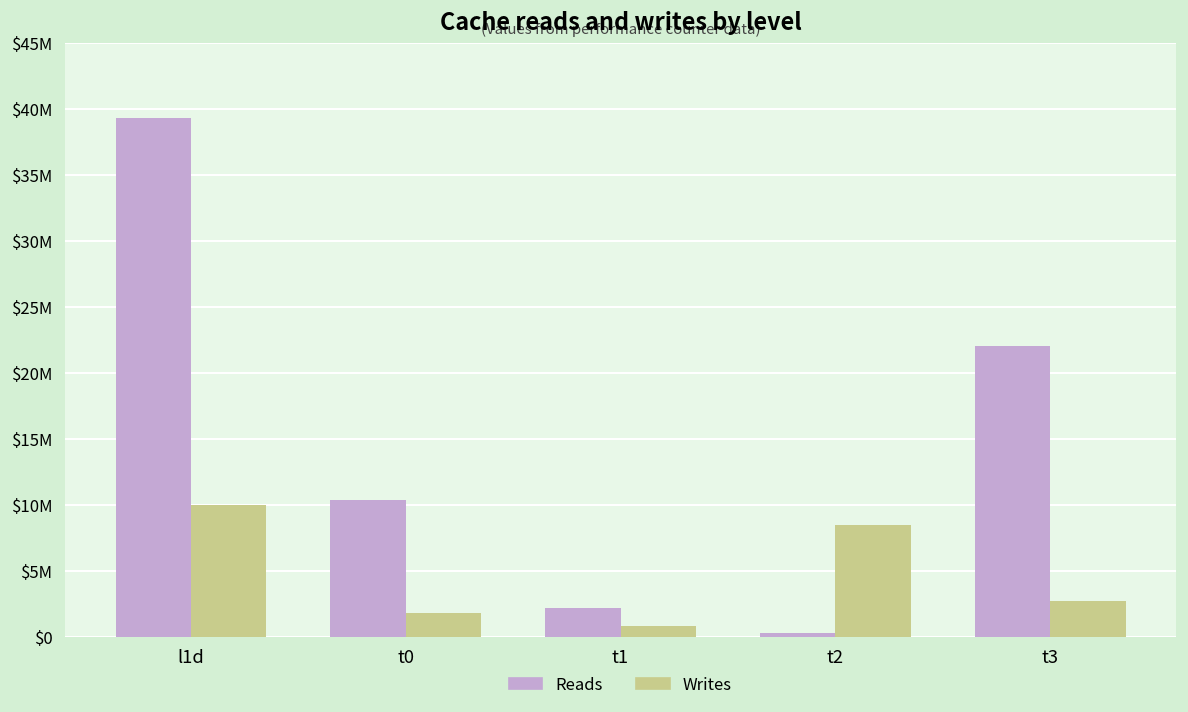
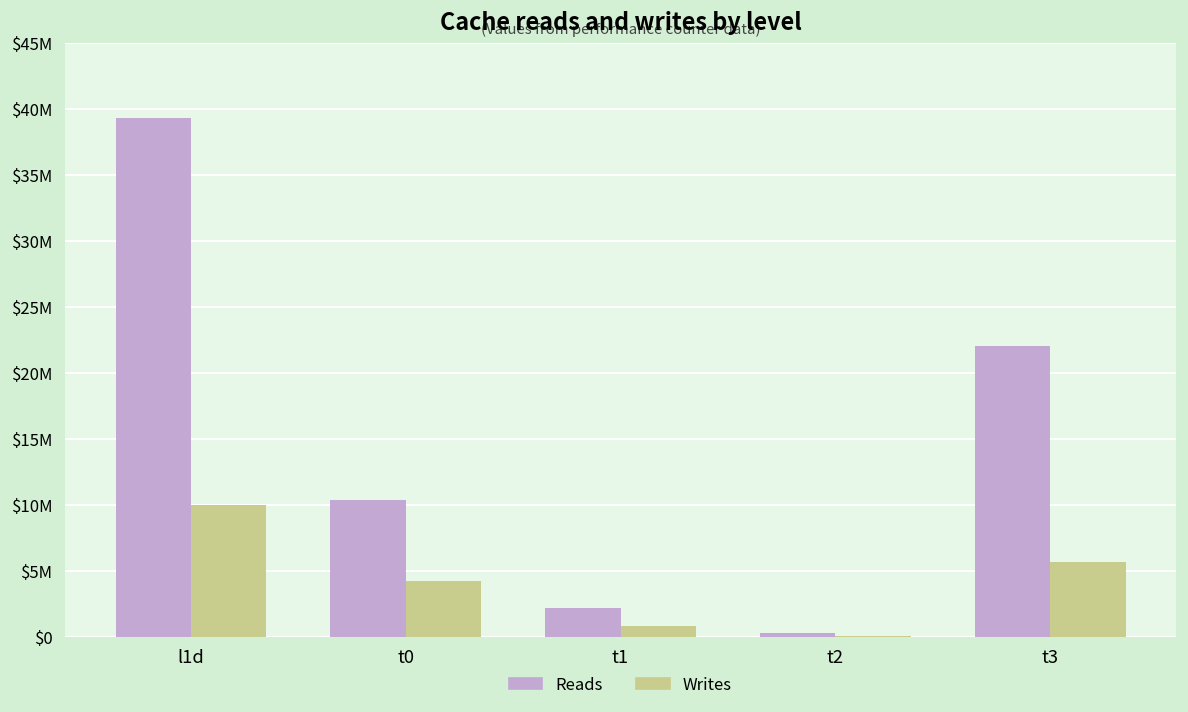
  {
    "Reads": {
      "l1d": "$39300000",
      "t0": "$10400000",
      "t1": "$2200000",
      "t2": "$300000",
      "t3": "$22000000"
    },
    "Writes": {
      "l1d": "$10000000",
-     "t0": "$1800000",
+     "t0": "$4300000",
      "t1": "$900000",
-     "t2": "$8500000",
-     "t3": "$2800000"
+     "t2": "$0",
+     "t3": "$5600000"
    }
  }
